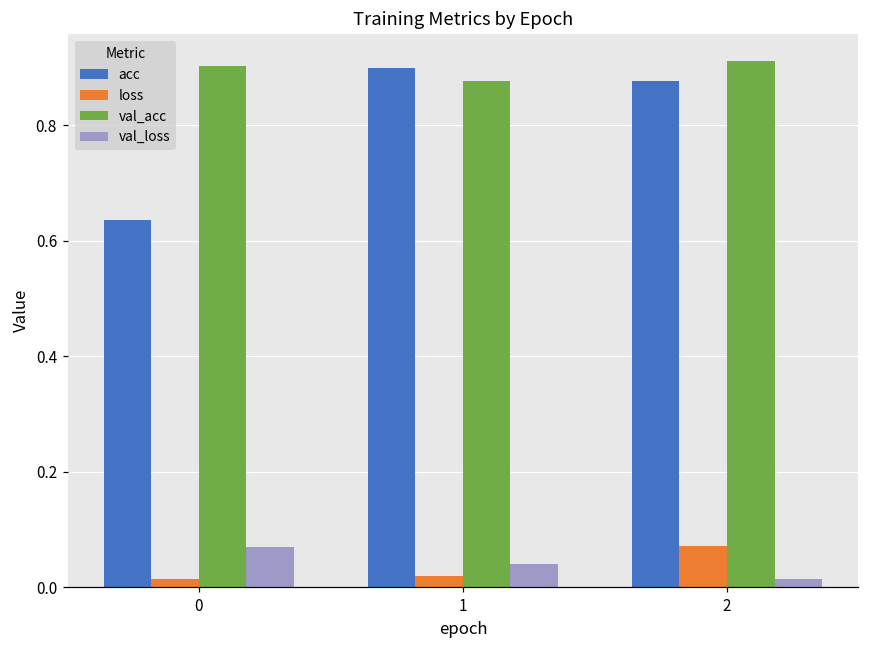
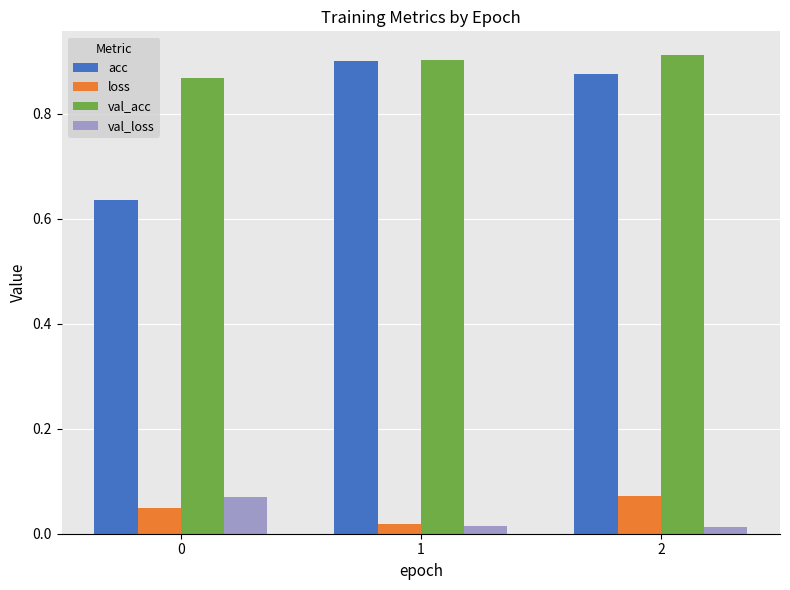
  {
    "acc": {
      "0": 0.64,
      "1": 0.90,
      "2": 0.88
    },
    "loss": {
-     "0": 0.01,
+     "0": 0.05,
      "1": 0.02,
      "2": 0.07
    },
    "val_acc": {
-     "0": 0.90,
-     "1": 0.88,
+     "0": 0.87,
+     "1": 0.90,
      "2": 0.91
    },
    "val_loss": {
      "0": 0.07,
-     "1": 0.04,
+     "1": 0.02,
      "2": 0.01
    }
  }
